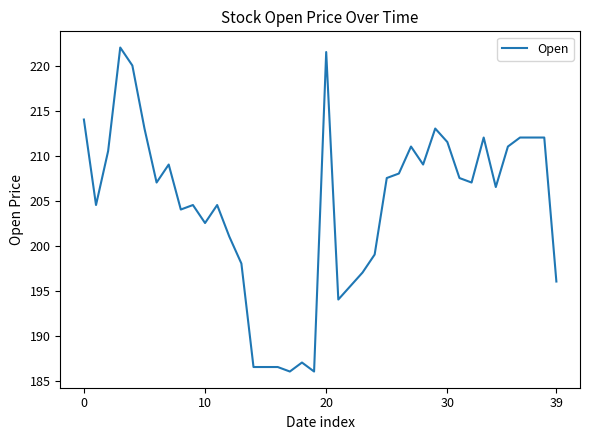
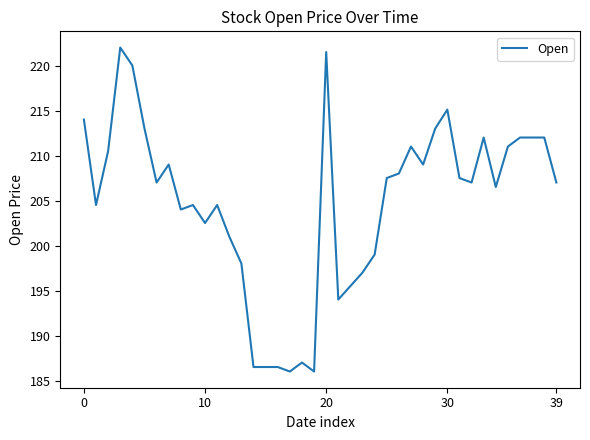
  {
    "0": 214,
    "10": 203,
    "20": 222,
-   "30": 212,
-   "39": 196
+   "30": 215,
+   "39": 207
  }
